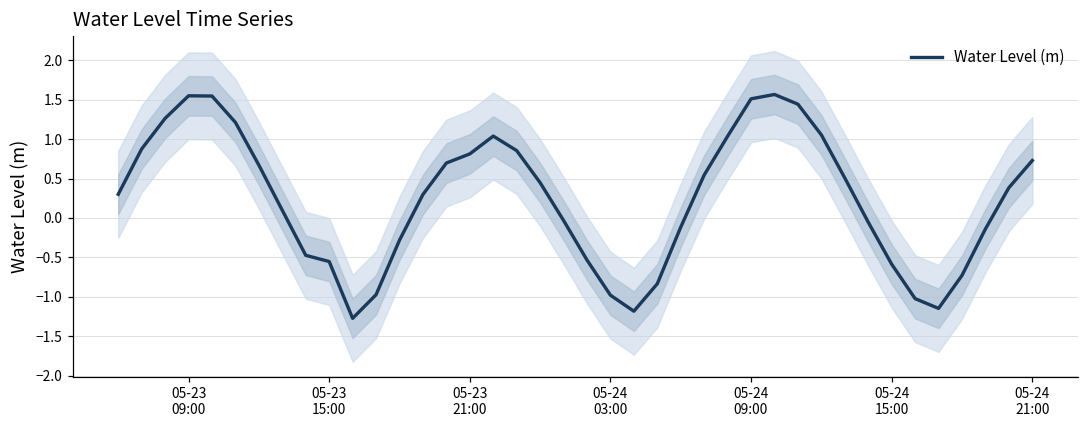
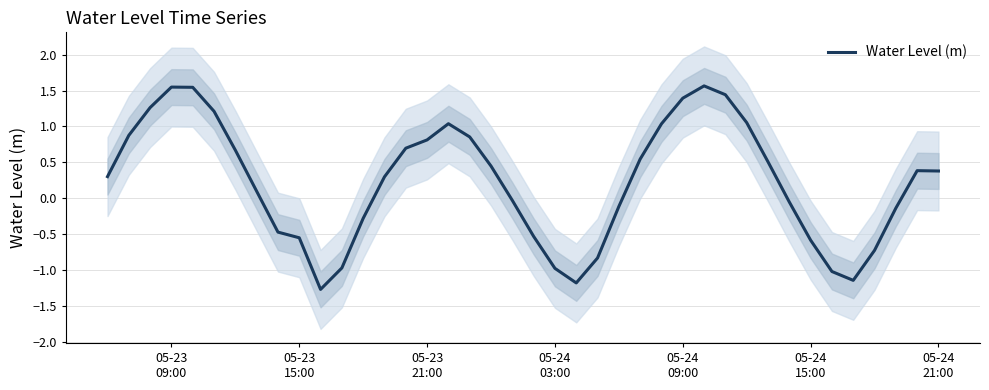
  {
    "Water Level (m)": {
      "05-23 09:00": 1.5,
      "05-23 15:00": -0.6,
      "05-23 21:00": 0.8,
      "05-24 03:00": -1.0,
-     "05-24 09:00": 1.5,
+     "05-24 09:00": 1.4,
      "05-24 15:00": -0.6,
-     "05-24 21:00": 0.7
+     "05-24 21:00": 0.4
    }
  }
